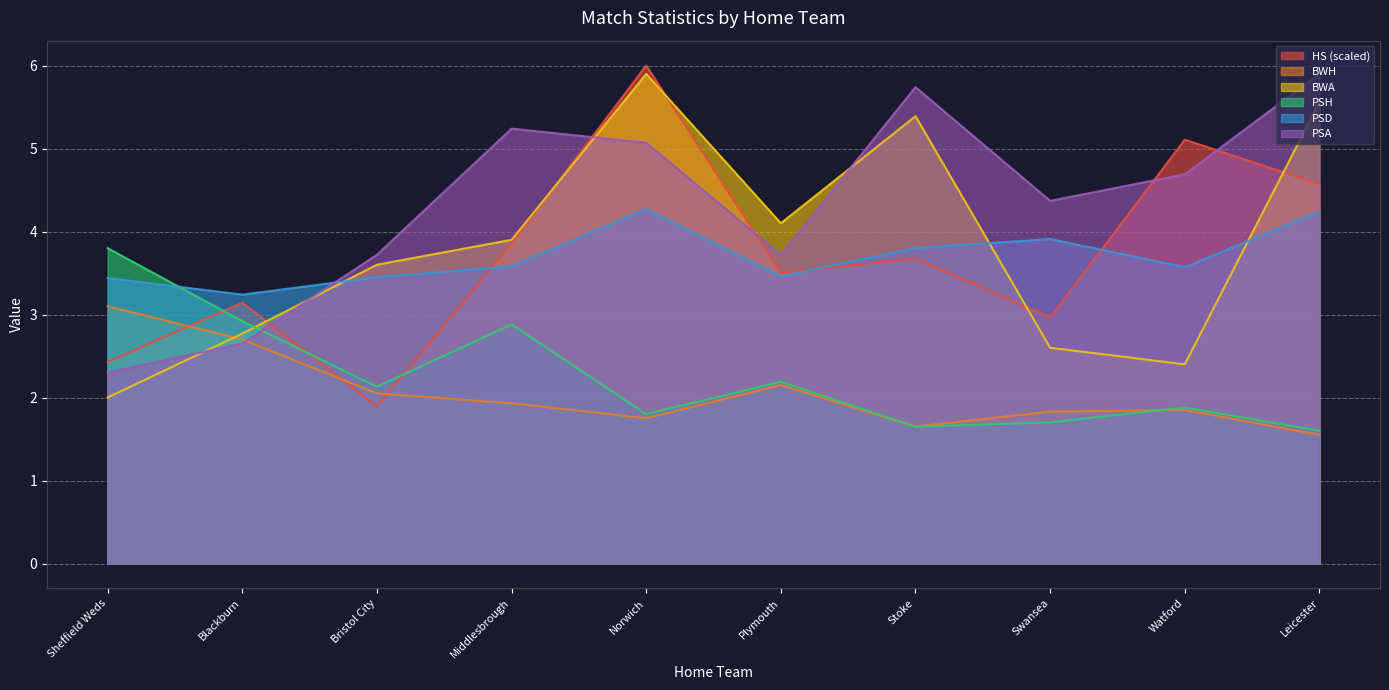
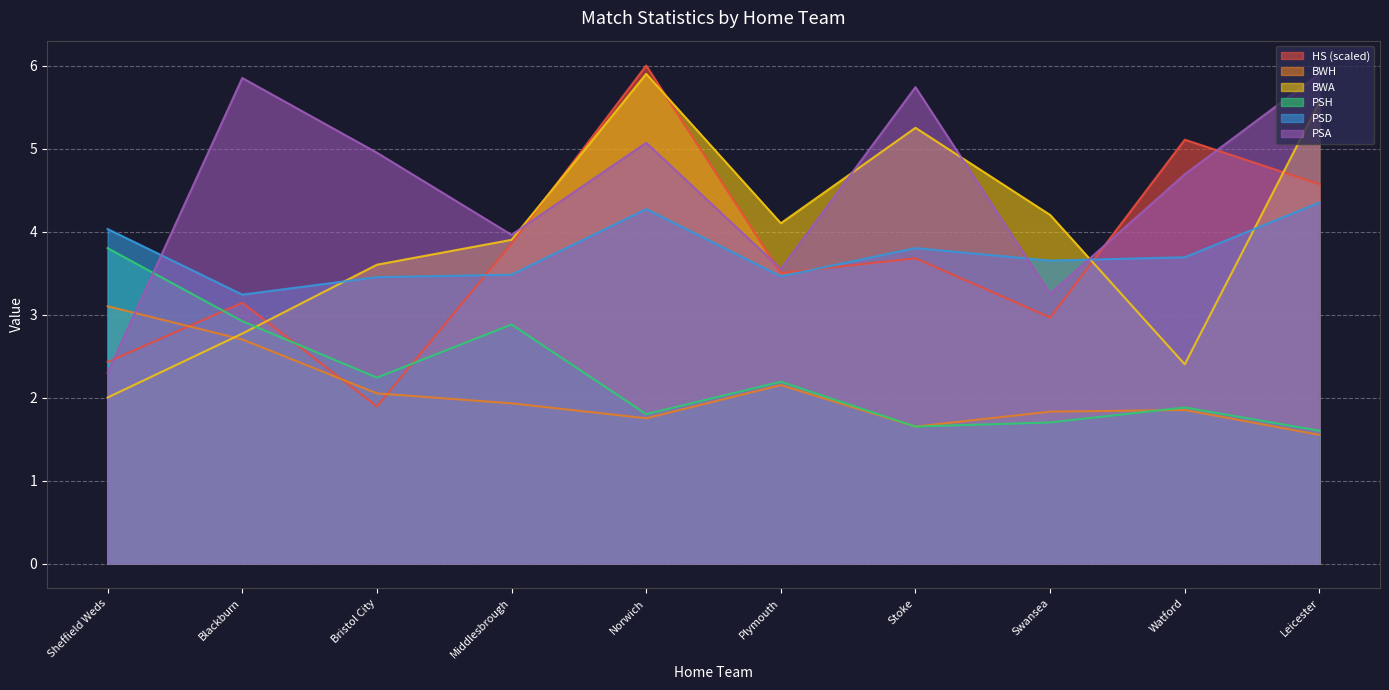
  {
    "BWA": {
      "Sheffield Weds": 2.0,
      "Blackburn": 2.8,
      "Bristol City": 3.6,
      "Middlesbrough": 3.9,
      "Norwich": 5.9,
      "Plymouth": 4.1,
-     "Stoke": 5.4,
-     "Swansea": 2.6,
+     "Stoke": 5.3,
+     "Swansea": 4.2,
      "Watford": 2.4
    },
    "PSH": {
      "Sheffield Weds": 3.8,
      "Blackburn": 2.9,
-     "Bristol City": 2.1,
+     "Bristol City": 2.2,
      "Middlesbrough": 2.9,
      "Norwich": 1.8,
      "Plymouth": 2.2,
      "Swansea": 1.7,
      "Leicester": 1.6
    },
    "PSD": {
-     "Sheffield Weds": 3.4,
+     "Sheffield Weds": 4.0,
      "Blackburn": 3.2,
      "Bristol City": 3.5,
-     "Middlesbrough": 3.6,
+     "Middlesbrough": 3.5,
      "Norwich": 4.3,
      "Plymouth": 3.5,
      "Stoke": 3.8,
-     "Swansea": 3.9,
-     "Watford": 3.6,
-     "Leicester": 4.2
+     "Swansea": 3.7,
+     "Watford": 3.7,
+     "Leicester": 4.4
    },
    "PSA": {
      "Sheffield Weds": 2.3,
-     "Blackburn": 2.7,
-     "Bristol City": 3.7,
-     "Middlesbrough": 5.2,
+     "Blackburn": 5.9,
+     "Bristol City": 5.0,
+     "Middlesbrough": 4.0,
      "Norwich": 5.1,
-     "Plymouth": 3.7,
+     "Plymouth": 3.6,
      "Stoke": 5.7,
-     "Swansea": 4.4,
+     "Swansea": 3.3,
      "Watford": 4.7
    }
  }
